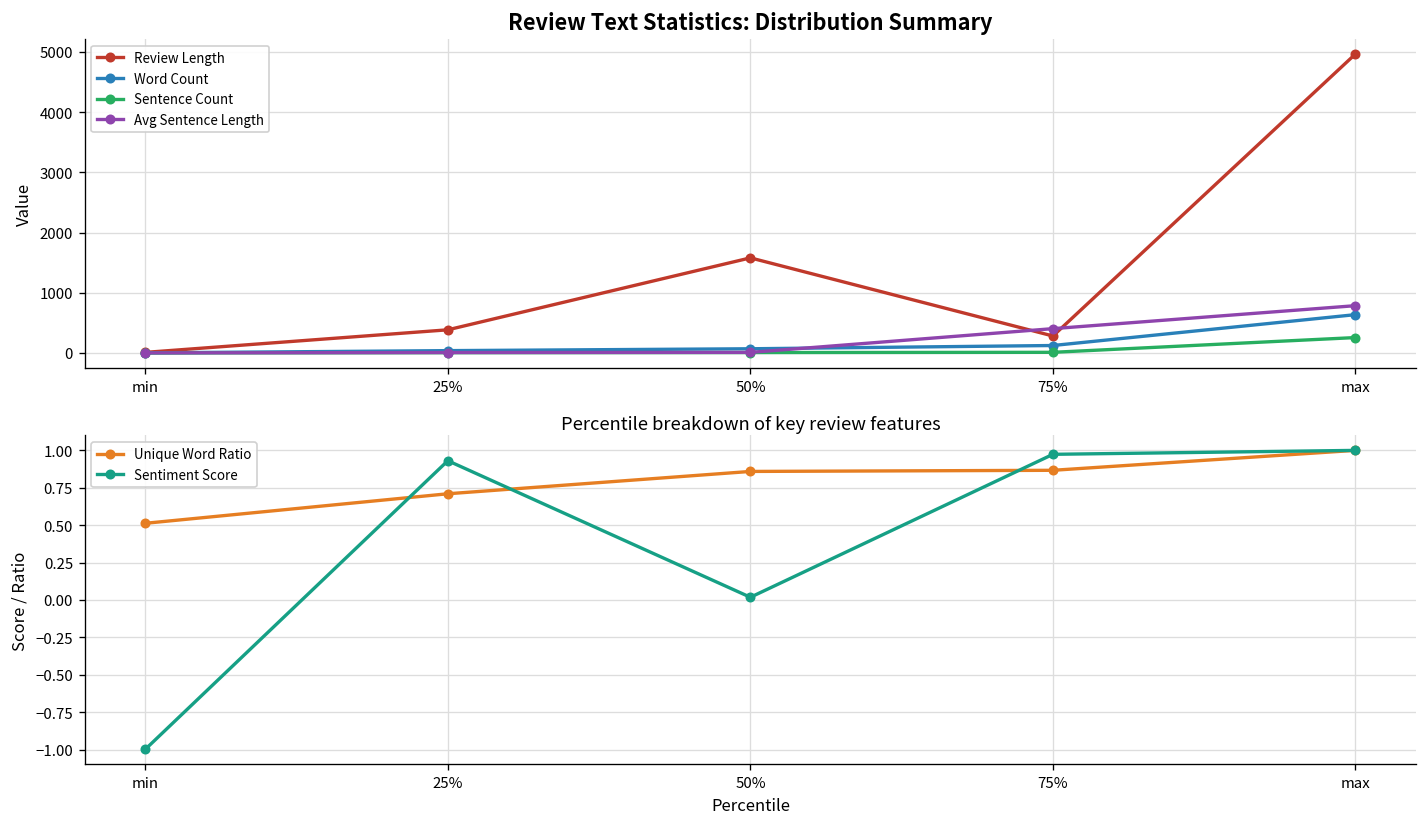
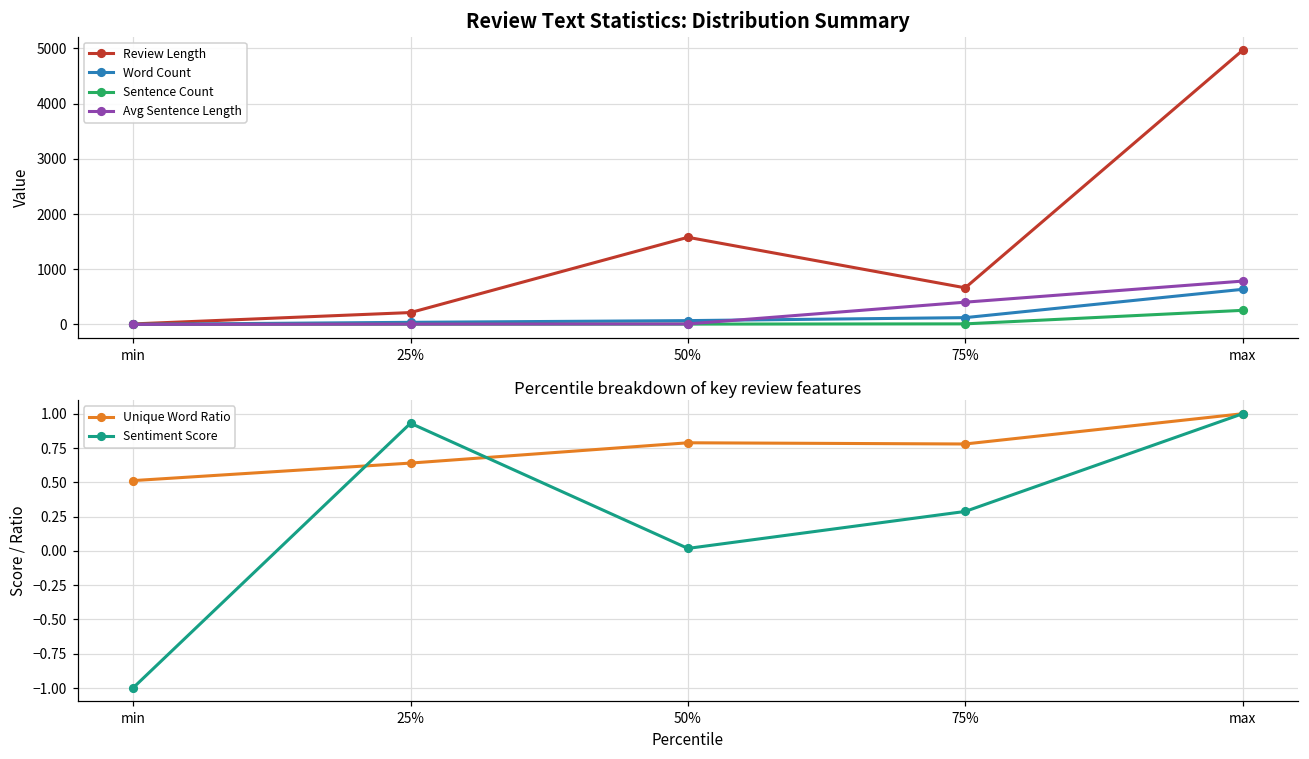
  {
    "Review Text Statistics: Distribution Summary": {
      "Review Length": {
-       "25%": 400,
+       "25%": 200,
        "50%": 1600,
-       "75%": 300,
+       "75%": 700,
        "max": 5000
      },
      "Word Count": {
        "50%": 100,
        "75%": 100,
        "max": 600
      },
      "Sentence Count": {
        "75%": 0,
        "max": 300
      },
      "Avg Sentence Length": {
        "75%": 400,
        "max": 800
      }
    },
    "Percentile breakdown of key review features": {
      "Unique Word Ratio": {
        "min": 0.51,
-       "25%": 0.71,
-       "50%": 0.86,
-       "75%": 0.87
+       "25%": 0.64,
+       "50%": 0.79,
+       "75%": 0.78
      },
      "Sentiment Score": {
        "min": -1.00,
        "25%": 0.93,
        "50%": 0.02,
-       "75%": 0.97
+       "75%": 0.29
      }
    }
  }
